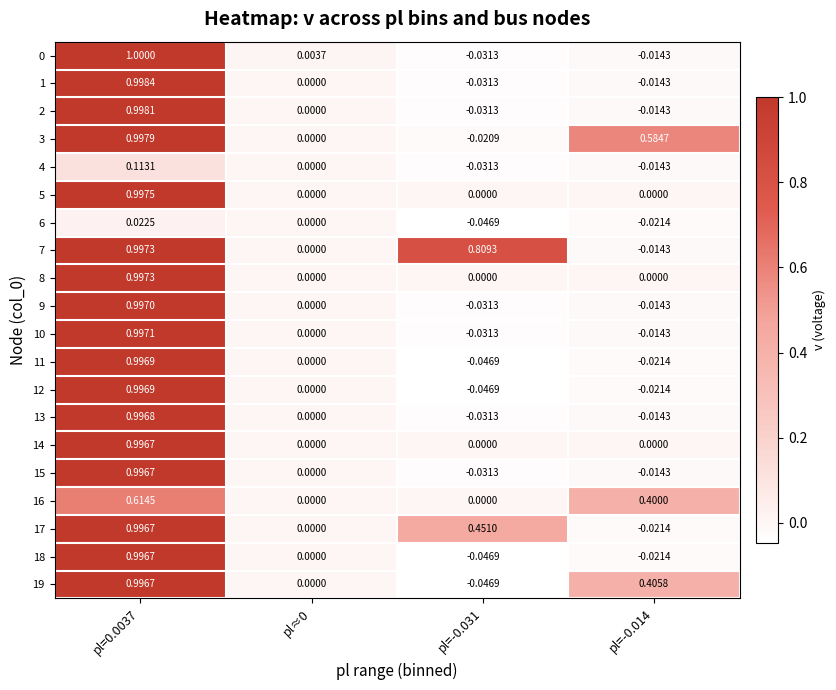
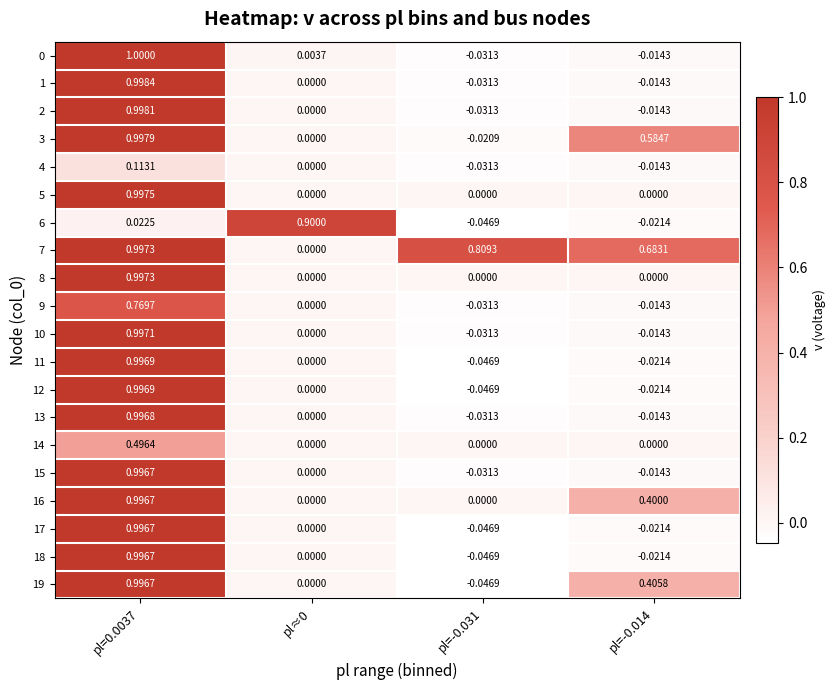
  {
    "0": {
      "pl=0.0037": 1.0000,
      "pl≈0": 0.0037,
      "pl=-0.031": -0.0313,
      "pl=-0.014": -0.0143
    },
    "1": {
      "pl=0.0037": 0.9984,
      "pl≈0": 0.0000,
      "pl=-0.031": -0.0313,
      "pl=-0.014": -0.0143
    },
    "2": {
      "pl=0.0037": 0.9981,
      "pl≈0": 0.0000,
      "pl=-0.031": -0.0313,
      "pl=-0.014": -0.0143
    },
    "3": {
      "pl=0.0037": 0.9979,
      "pl≈0": 0.0000,
      "pl=-0.031": -0.0209,
      "pl=-0.014": 0.5847
    },
    "4": {
      "pl=0.0037": 0.1131,
      "pl≈0": 0.0000,
      "pl=-0.031": -0.0313,
      "pl=-0.014": -0.0143
    },
    "5": {
      "pl=0.0037": 0.9975,
      "pl≈0": 0.0000,
      "pl=-0.031": 0.0000,
      "pl=-0.014": 0.0000
    },
    "6": {
      "pl=0.0037": 0.0225,
-     "pl≈0": 0.0000,
+     "pl≈0": 0.9000,
      "pl=-0.031": -0.0469,
      "pl=-0.014": -0.0214
    },
    "7": {
      "pl=0.0037": 0.9973,
      "pl≈0": 0.0000,
      "pl=-0.031": 0.8093,
-     "pl=-0.014": -0.0143
+     "pl=-0.014": 0.6831
    },
    "8": {
      "pl=0.0037": 0.9973,
      "pl≈0": 0.0000,
      "pl=-0.031": 0.0000,
      "pl=-0.014": 0.0000
    },
    "9": {
-     "pl=0.0037": 0.9970,
+     "pl=0.0037": 0.7697,
      "pl≈0": 0.0000,
      "pl=-0.031": -0.0313,
      "pl=-0.014": -0.0143
    },
    "10": {
      "pl=0.0037": 0.9971,
      "pl≈0": 0.0000,
      "pl=-0.031": -0.0313,
      "pl=-0.014": -0.0143
    },
    "11": {
      "pl=0.0037": 0.9969,
      "pl≈0": 0.0000,
      "pl=-0.031": -0.0469,
      "pl=-0.014": -0.0214
    },
    "12": {
      "pl=0.0037": 0.9969,
      "pl≈0": 0.0000,
      "pl=-0.031": -0.0469,
      "pl=-0.014": -0.0214
    },
    "13": {
      "pl=0.0037": 0.9968,
      "pl≈0": 0.0000,
      "pl=-0.031": -0.0313,
      "pl=-0.014": -0.0143
    },
    "14": {
-     "pl=0.0037": 0.9967,
+     "pl=0.0037": 0.4964,
      "pl≈0": 0.0000,
      "pl=-0.031": 0.0000,
      "pl=-0.014": 0.0000
    },
    "15": {
      "pl=0.0037": 0.9967,
      "pl≈0": 0.0000,
      "pl=-0.031": -0.0313,
      "pl=-0.014": -0.0143
    },
    "16": {
-     "pl=0.0037": 0.6145,
+     "pl=0.0037": 0.9967,
      "pl≈0": 0.0000,
      "pl=-0.031": 0.0000,
      "pl=-0.014": 0.4000
    },
    "17": {
      "pl=0.0037": 0.9967,
      "pl≈0": 0.0000,
-     "pl=-0.031": 0.4510,
+     "pl=-0.031": -0.0469,
      "pl=-0.014": -0.0214
    },
    "18": {
      "pl=0.0037": 0.9967,
      "pl≈0": 0.0000,
      "pl=-0.031": -0.0469,
      "pl=-0.014": -0.0214
    },
    "19": {
      "pl=0.0037": 0.9967,
      "pl≈0": 0.0000,
      "pl=-0.031": -0.0469,
      "pl=-0.014": 0.4058
    }
  }
